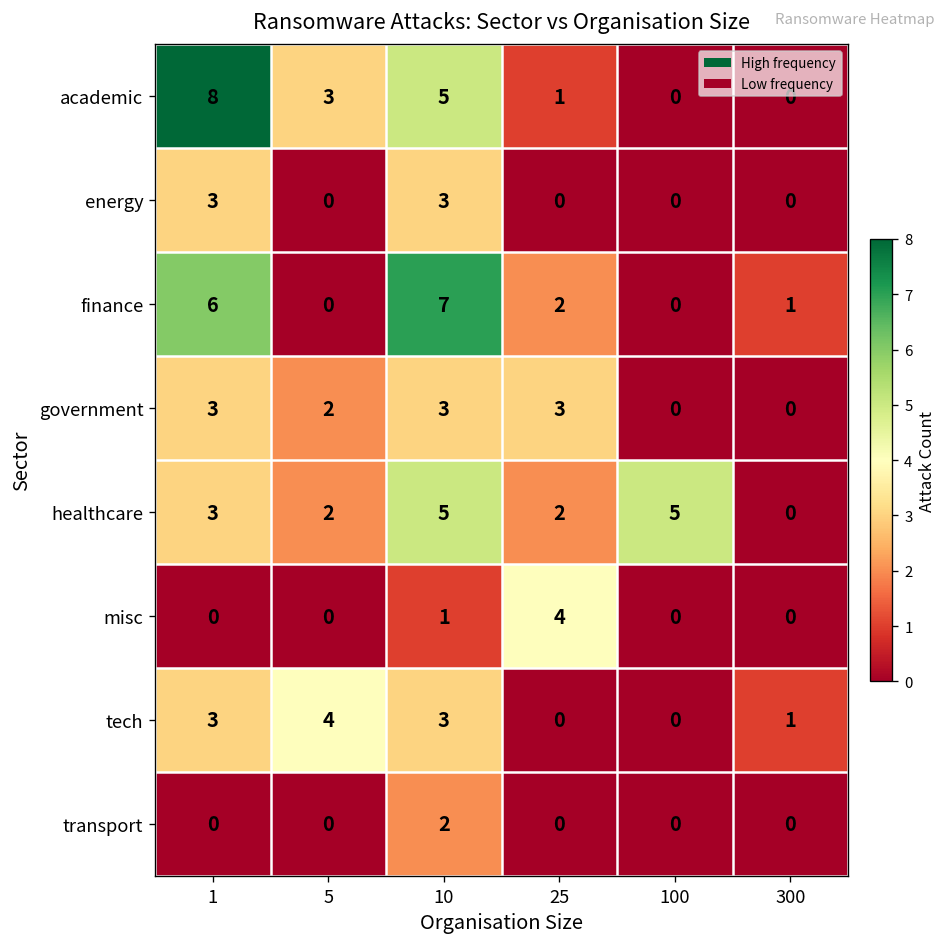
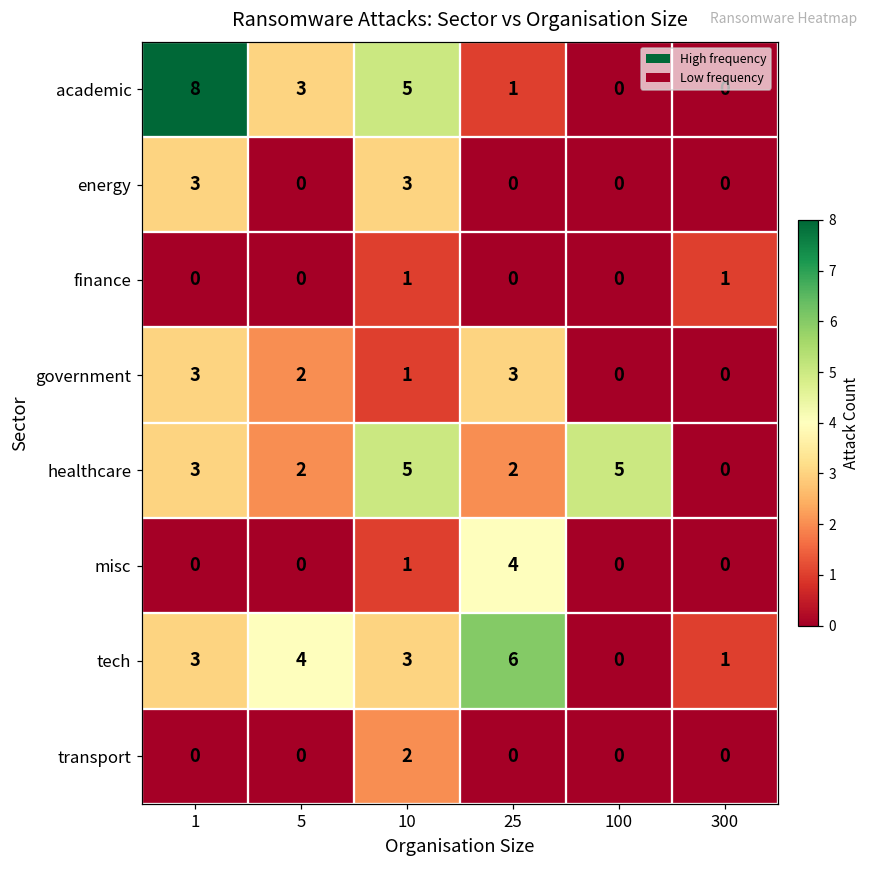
  {
    "academic": {
      "1": 8,
      "5": 3,
      "10": 5,
      "25": 1,
      "100": 0
    },
    "energy": {
      "1": 3,
      "5": 0,
      "10": 3,
      "25": 0,
      "100": 0,
      "300": 0
    },
    "finance": {
-     "1": 6,
+     "1": 0,
      "5": 0,
-     "10": 7,
-     "25": 2,
+     "10": 1,
+     "25": 0,
      "100": 0,
      "300": 1
    },
    "government": {
      "1": 3,
      "5": 2,
-     "10": 3,
+     "10": 1,
      "25": 3,
      "100": 0,
      "300": 0
    },
    "healthcare": {
      "1": 3,
      "5": 2,
      "10": 5,
      "25": 2,
      "100": 5,
      "300": 0
    },
    "misc": {
      "1": 0,
      "5": 0,
      "10": 1,
      "25": 4,
      "100": 0,
      "300": 0
    },
    "tech": {
      "1": 3,
      "5": 4,
      "10": 3,
-     "25": 0,
+     "25": 6,
      "100": 0,
      "300": 1
    },
    "transport": {
      "1": 0,
      "5": 0,
      "10": 2,
      "25": 0,
      "100": 0,
      "300": 0
    }
  }
